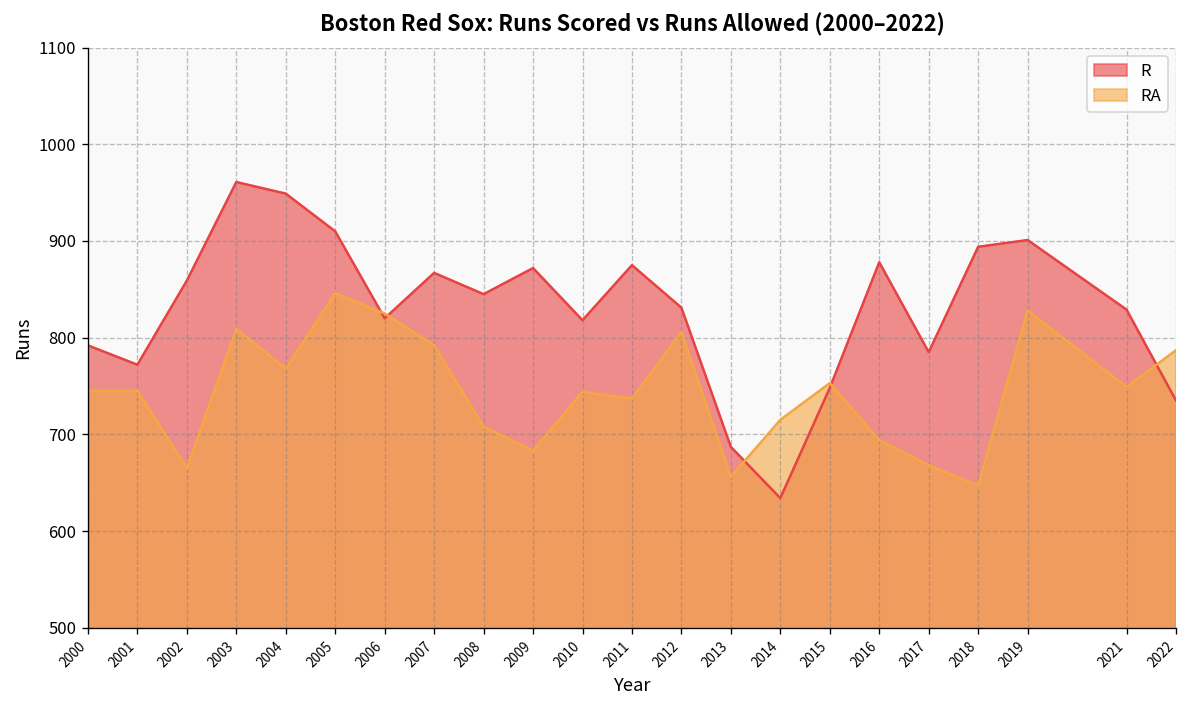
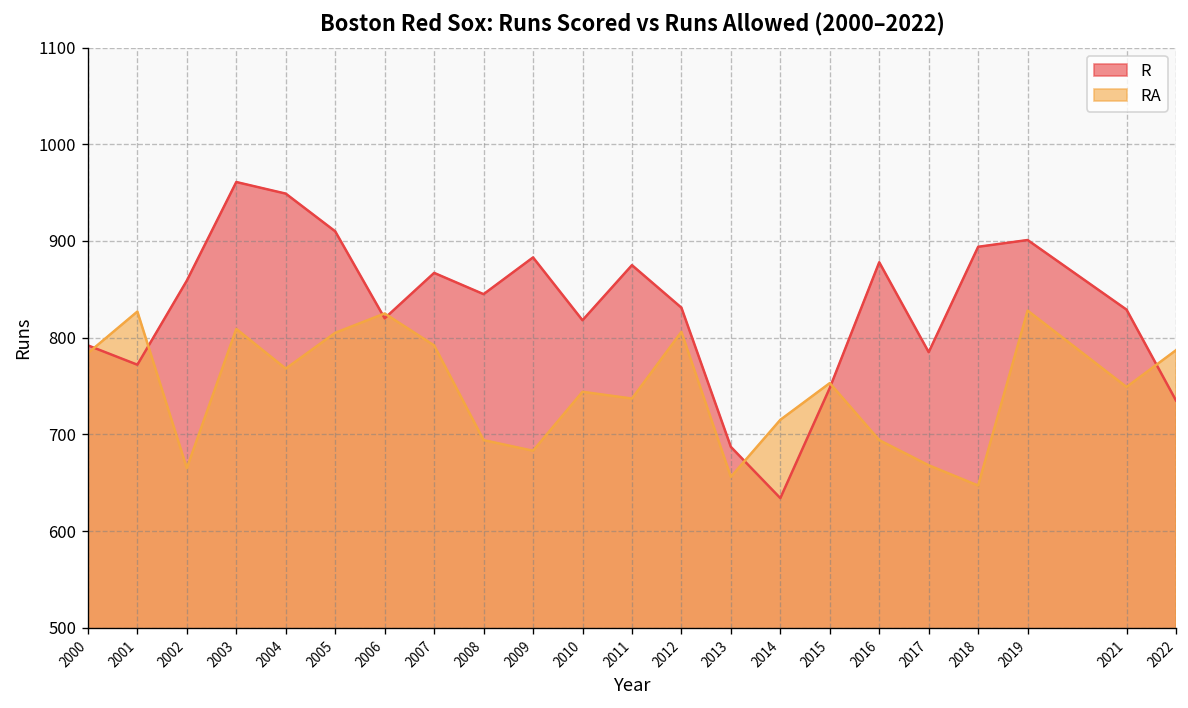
  {
    "R": {
      "2000": 790,
      "2001": 770,
      "2002": 860,
      "2003": 960,
      "2004": 950,
      "2005": 910,
      "2006": 820,
      "2007": 870,
      "2008": 850,
-     "2009": 870,
+     "2009": 880,
      "2010": 820,
      "2011": 880,
      "2012": 830,
      "2013": 690,
      "2014": 630,
      "2015": 750,
      "2016": 880,
      "2017": 790,
      "2018": 890,
      "2019": 900,
      "2021": 830,
      "2022": 740
    },
    "RA": {
-     "2000": 750,
-     "2001": 750,
+     "2000": 780,
+     "2001": 830,
      "2002": 670,
      "2003": 810,
      "2004": 770,
-     "2005": 850,
+     "2005": 810,
      "2006": 830,
      "2007": 790,
-     "2008": 710,
+     "2008": 690,
      "2009": 680,
      "2010": 740,
      "2011": 740,
      "2012": 810,
      "2013": 660,
      "2014": 720,
      "2015": 750,
      "2016": 690,
      "2017": 670,
      "2018": 650,
      "2019": 830,
      "2021": 750,
      "2022": 790
    }
  }
